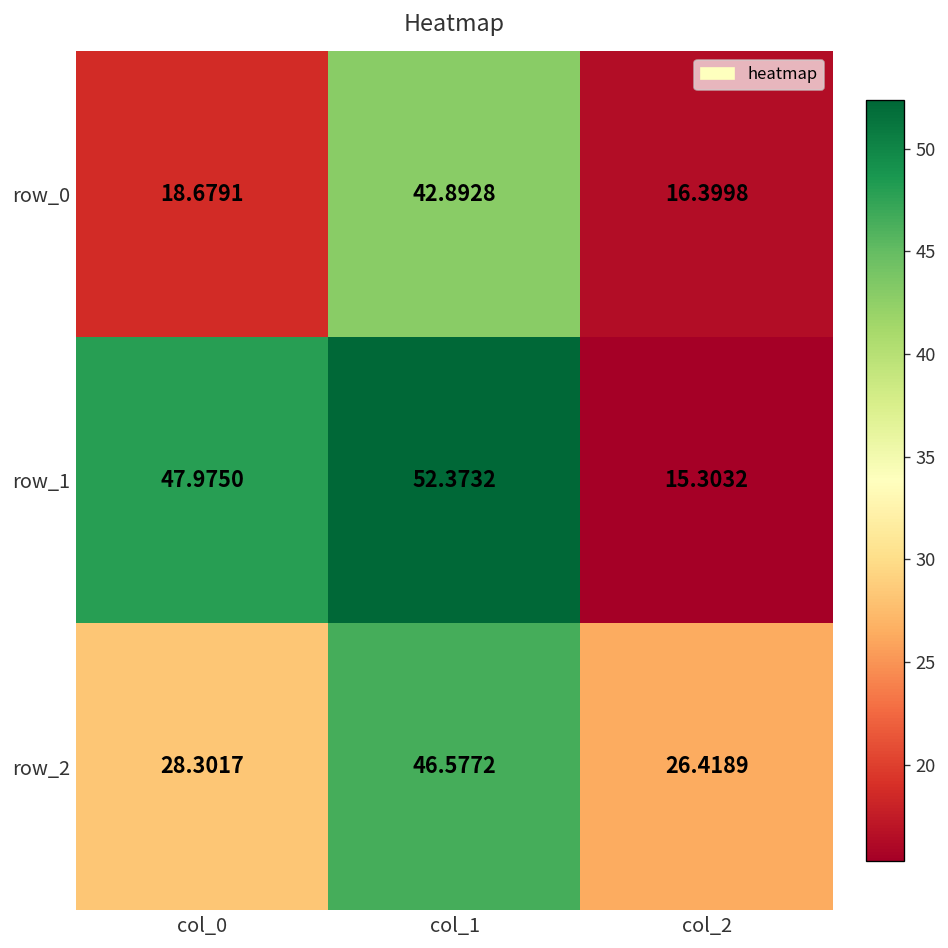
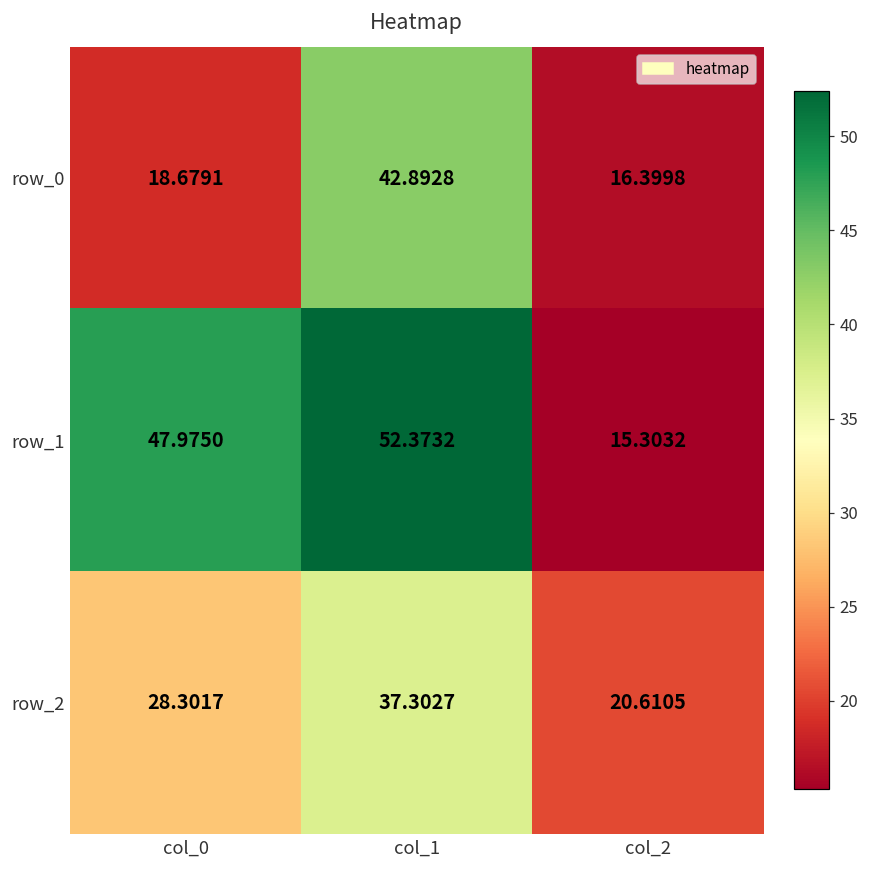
  {
    "row_0": {
      "col_0": 18.6791,
      "col_1": 42.8928,
      "col_2": 16.3998
    },
    "row_1": {
      "col_0": 47.9750,
      "col_1": 52.3732,
      "col_2": 15.3032
    },
    "row_2": {
      "col_0": 28.3017,
-     "col_1": 46.5772,
-     "col_2": 26.4189
+     "col_1": 37.3027,
+     "col_2": 20.6105
    }
  }
